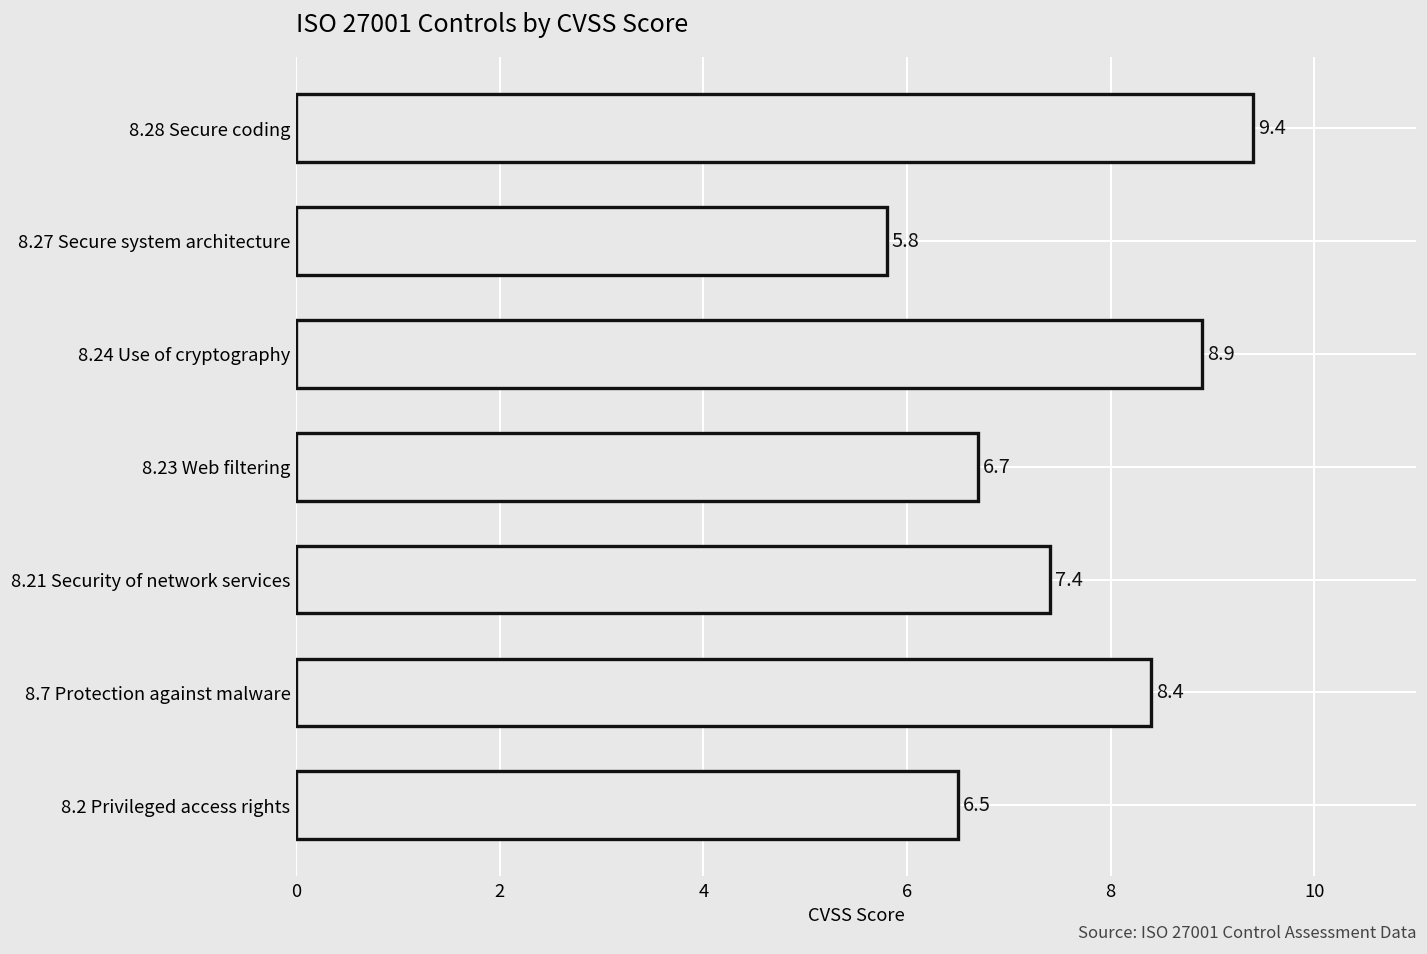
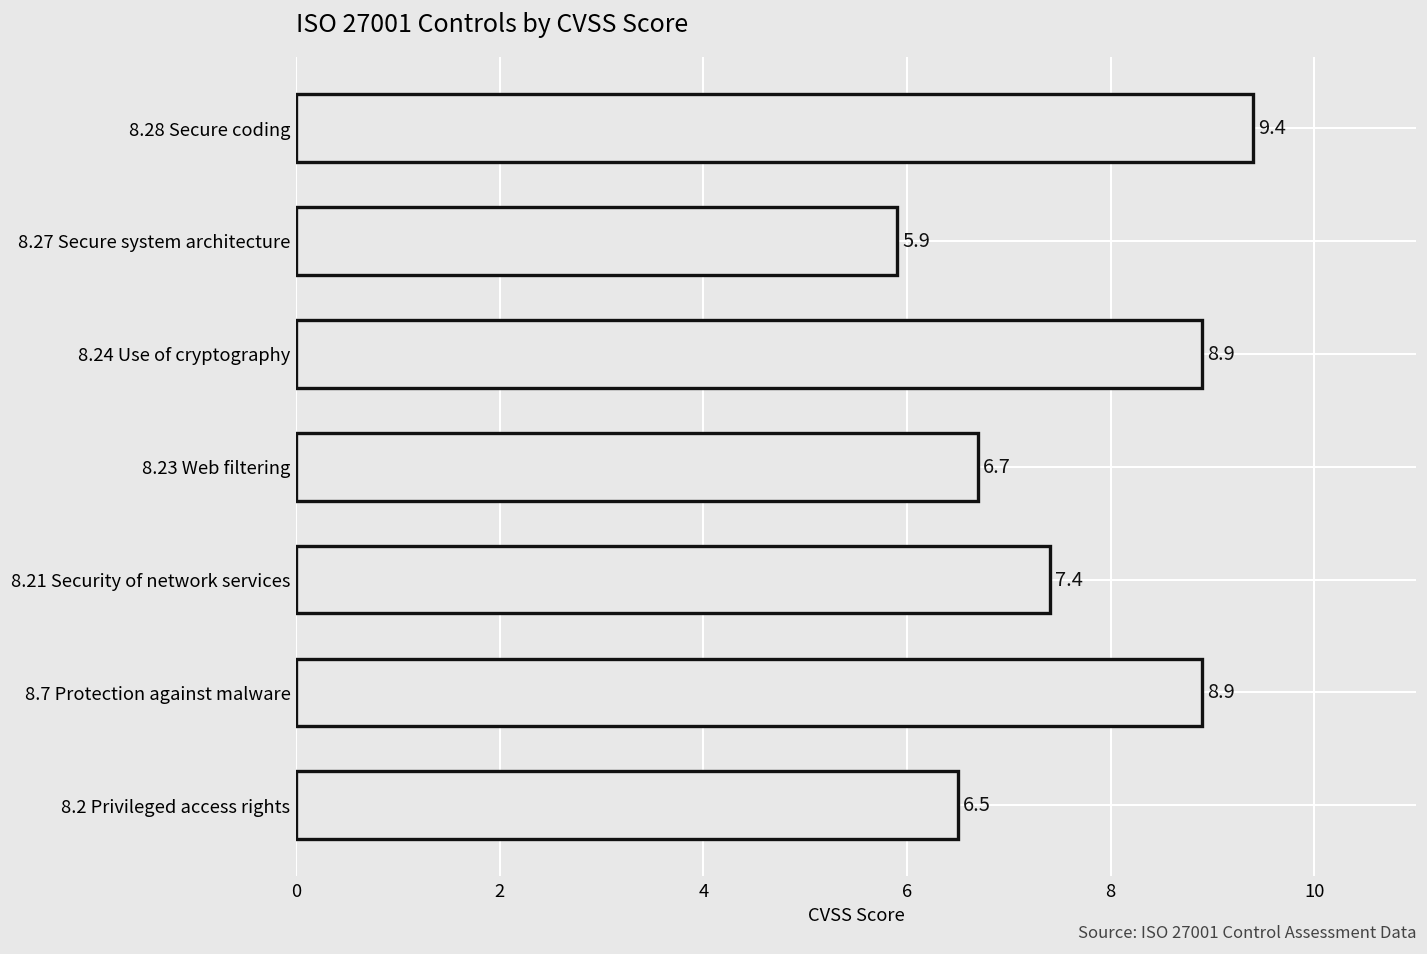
  {
    "8.28 Secure coding": 9.4,
-   "8.27 Secure system architecture": 5.8,
+   "8.27 Secure system architecture": 5.9,
    "8.24 Use of cryptography": 8.9,
    "8.23 Web filtering": 6.7,
    "8.21 Security of network services": 7.4,
-   "8.7 Protection against malware": 8.4,
+   "8.7 Protection against malware": 8.9,
    "8.2 Privileged access rights": 6.5
  }
